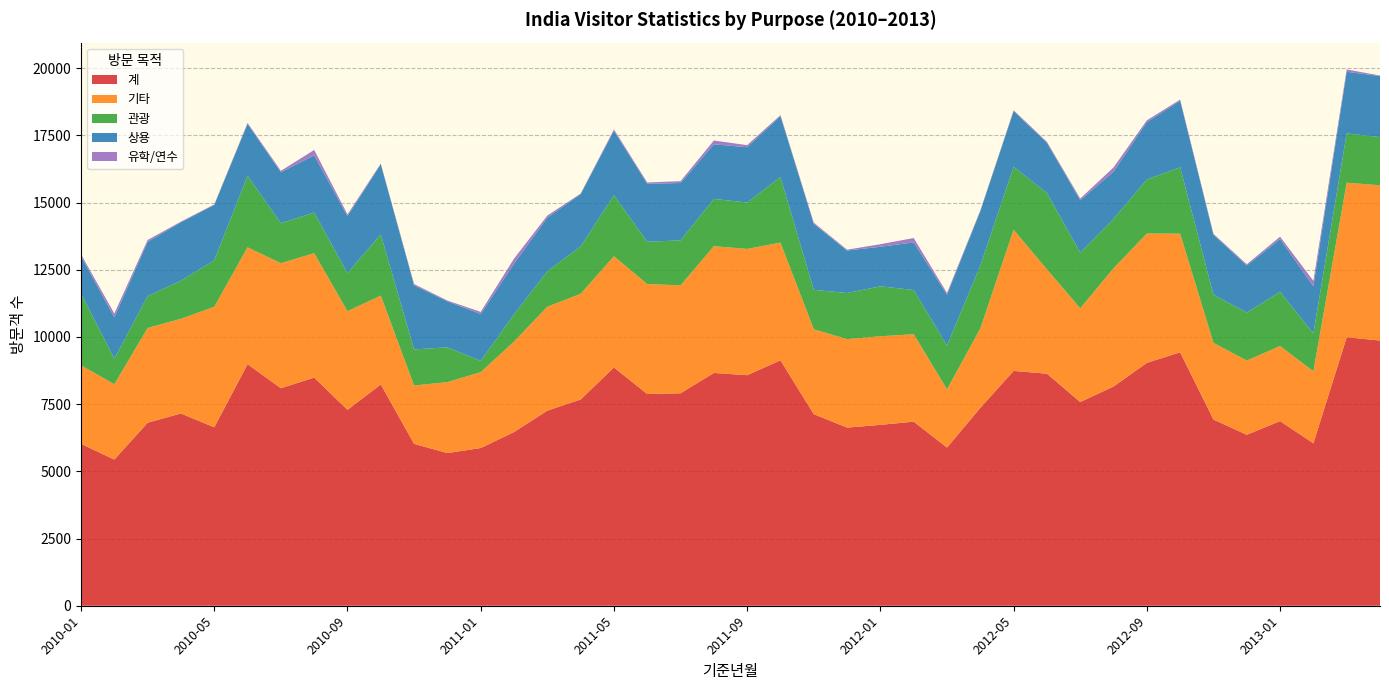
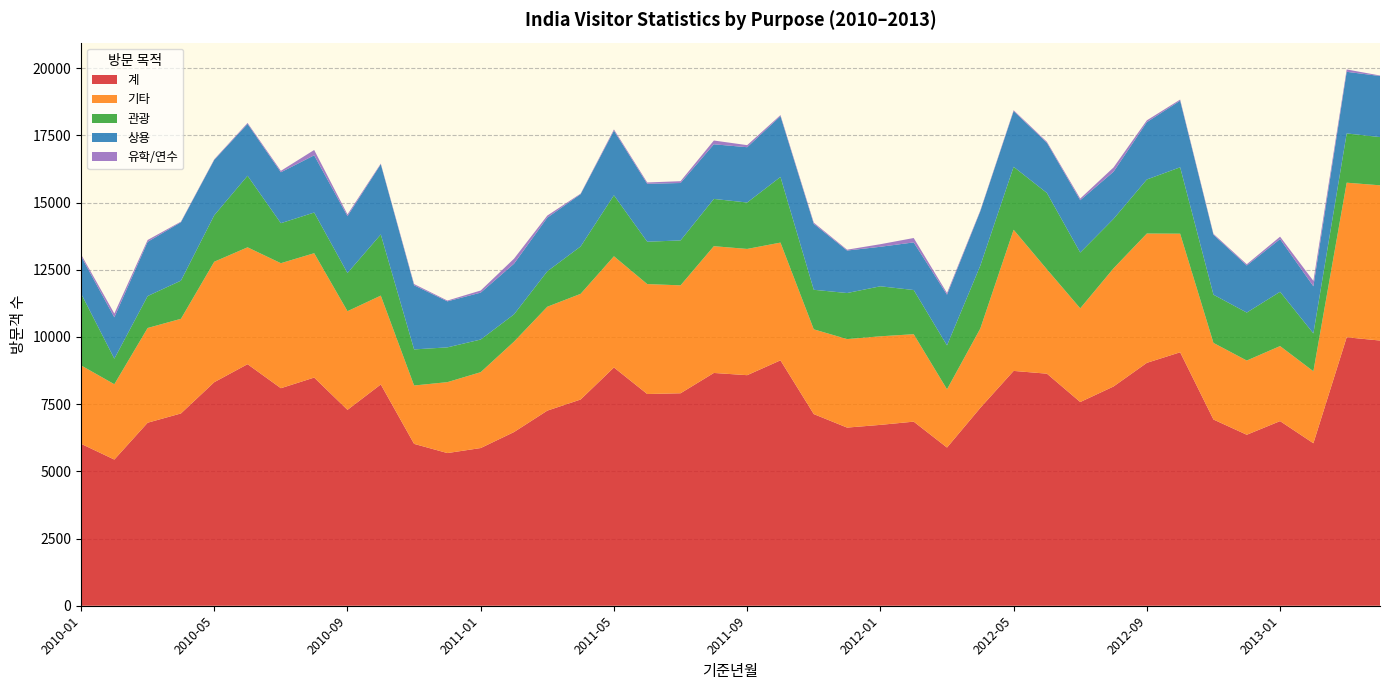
  {
    "계": {
      "2010-01": 6000,
-     "2010-05": 6600,
+     "2010-05": 8300,
      "2010-09": 7300,
      "2011-01": 5900,
      "2011-05": 8900,
      "2011-09": 8600,
      "2012-01": 6700,
      "2012-05": 8700,
      "2012-09": 9000,
      "2013-01": 6900
    },
    "기타": {
      "2010-01": 2900,
      "2010-05": 4500,
      "2010-09": 3700,
      "2011-01": 2800,
      "2011-05": 4100,
      "2011-09": 4700,
      "2012-01": 3300,
      "2012-05": 5300,
      "2012-09": 4800,
      "2013-01": 2800
    },
    "관광": {
      "2010-01": 2700,
      "2010-05": 1700,
      "2010-09": 1400,
-     "2011-01": 400,
+     "2011-01": 1200,
      "2011-05": 2300,
      "2011-09": 1700,
      "2012-01": 1900,
      "2012-05": 2300,
      "2012-09": 2000,
      "2013-01": 2000
    },
    "상용": {
      "2012-01": 1500
    },
    "유학/연수": {
      "2012-01": 100
    }
  }
